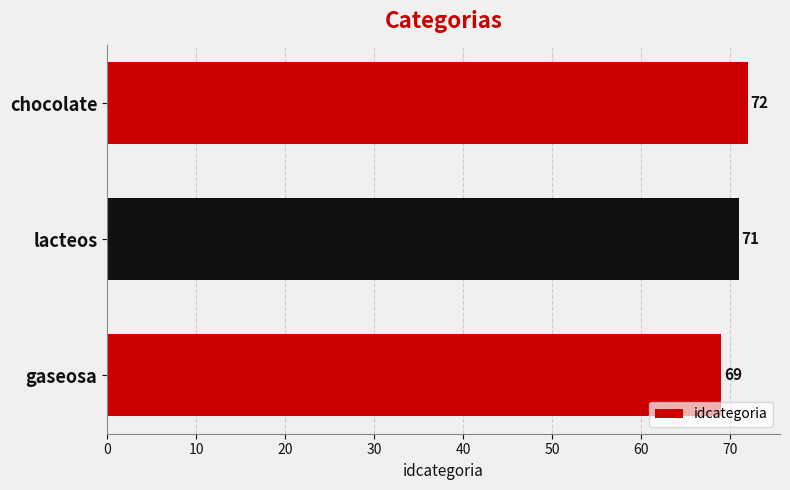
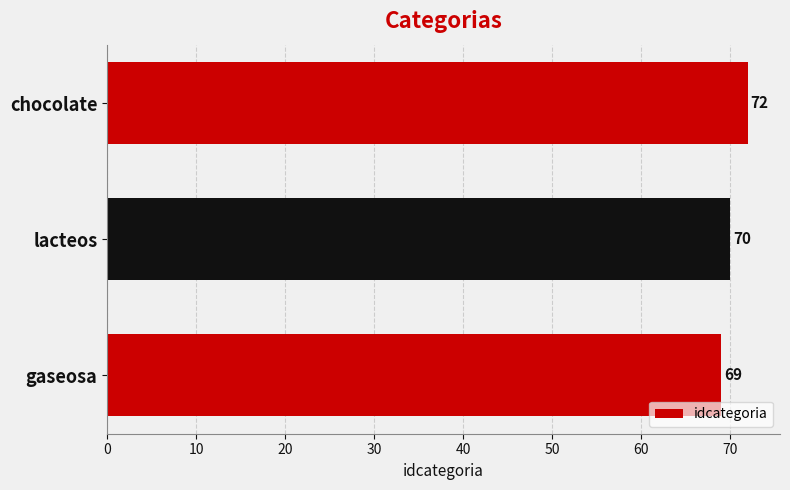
  {
    "chocolate": 72,
-   "lacteos": 71,
+   "lacteos": 70,
    "gaseosa": 69
  }
